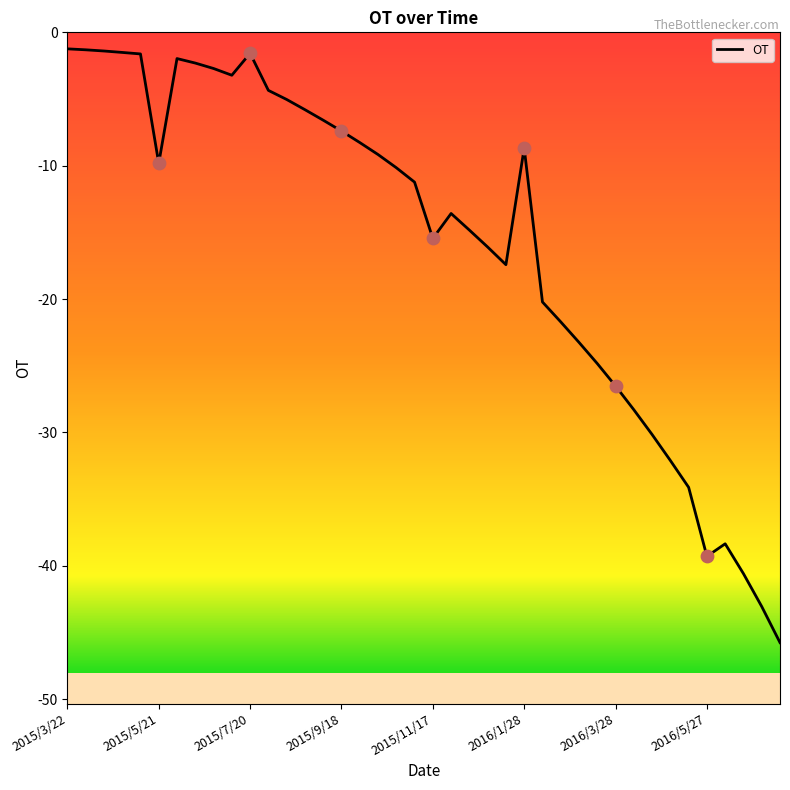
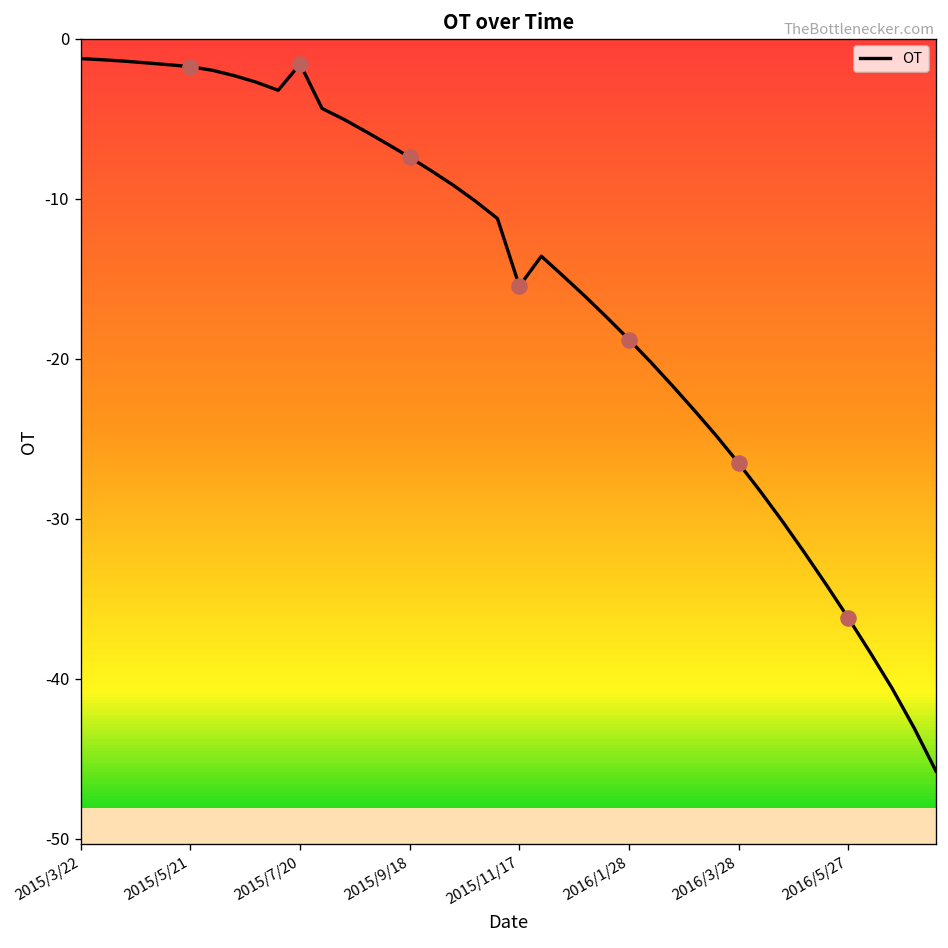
  {
    "OT": {
      "2015/3/22": -1.2,
-     "2015/5/21": -9.8,
-     "2016/1/28": -8.7,
-     "2016/5/27": -39.3
+     "2015/5/21": -1.7,
+     "2016/1/28": -18.8,
+     "2016/5/27": -36.2
    }
  }
